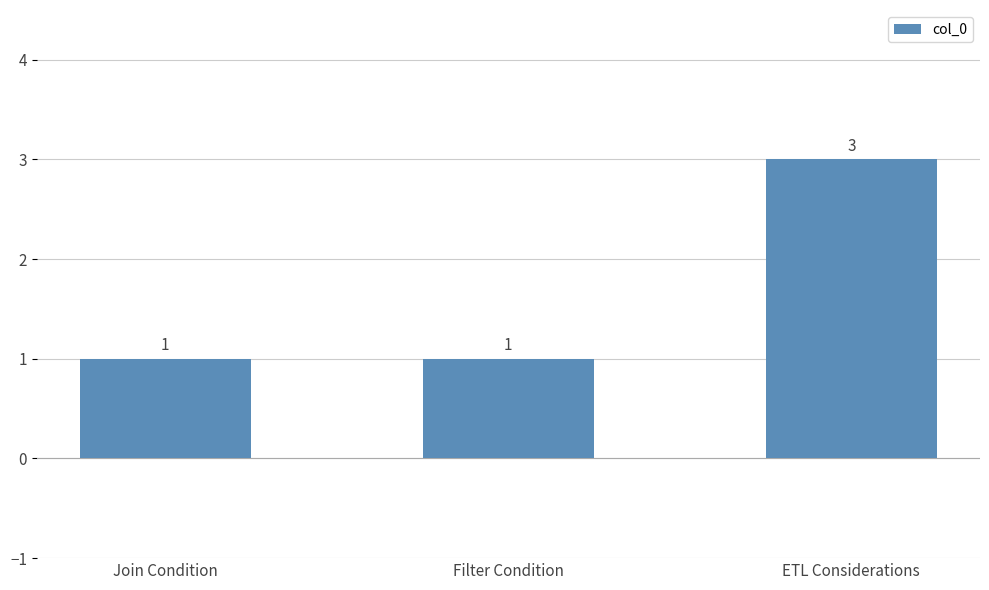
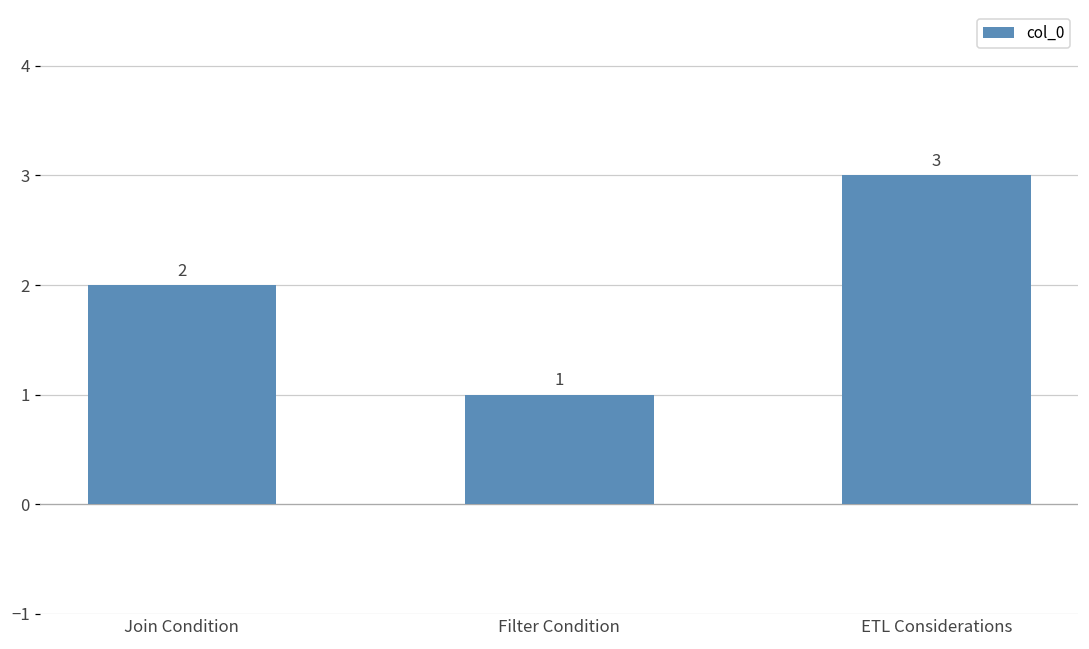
  {
-   "Join Condition": 1,
+   "Join Condition": 2,
    "Filter Condition": 1,
    "ETL Considerations": 3
  }
